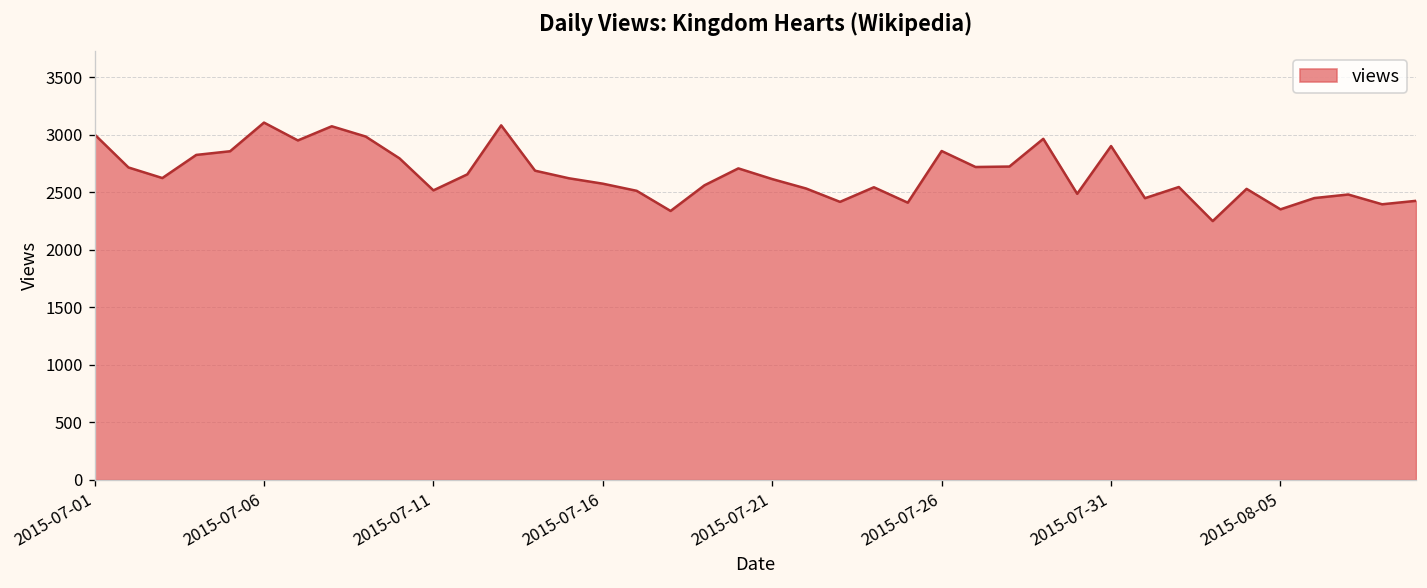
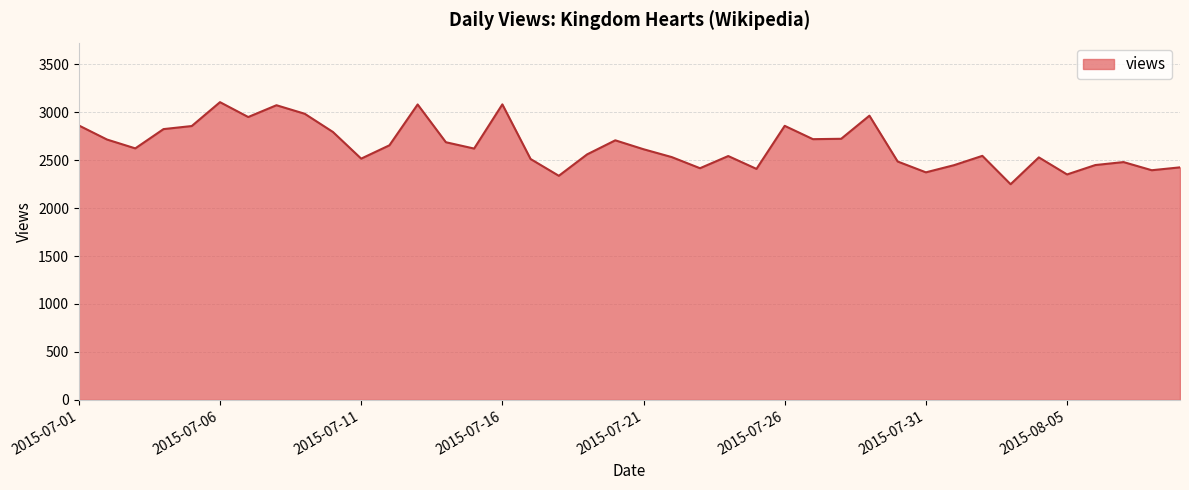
  {
-   "2015-07-01": 3000,
+   "2015-07-01": 2900,
    "2015-07-06": 3100,
    "2015-07-11": 2500,
-   "2015-07-16": 2600,
+   "2015-07-16": 3100,
    "2015-07-21": 2600,
    "2015-07-26": 2900,
-   "2015-07-31": 2900,
+   "2015-07-31": 2400,
    "2015-08-05": 2400
  }
